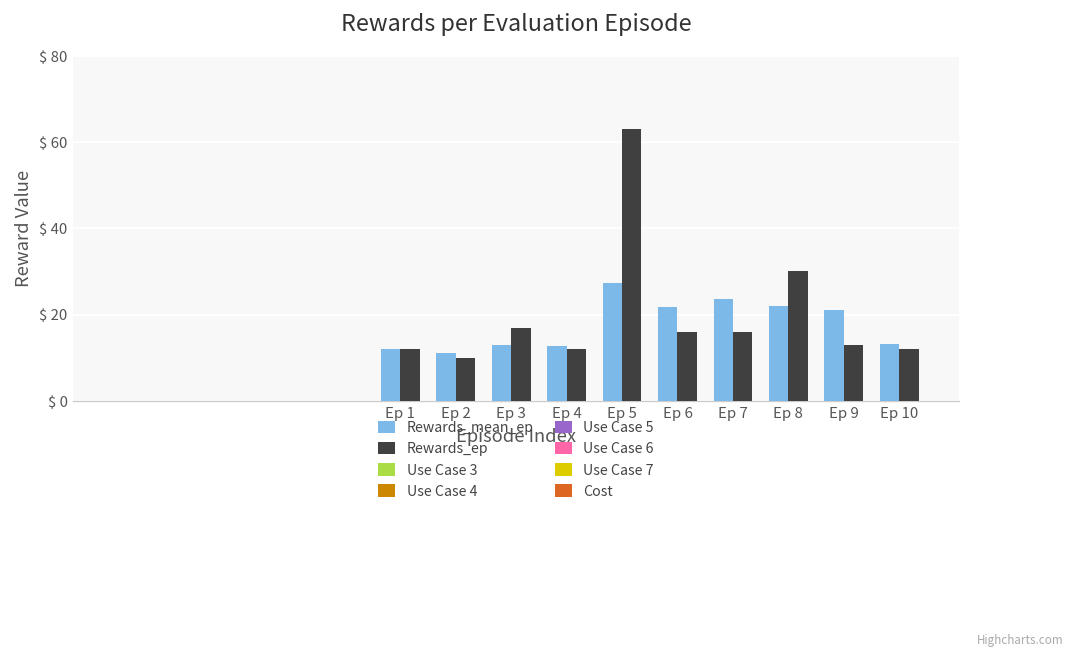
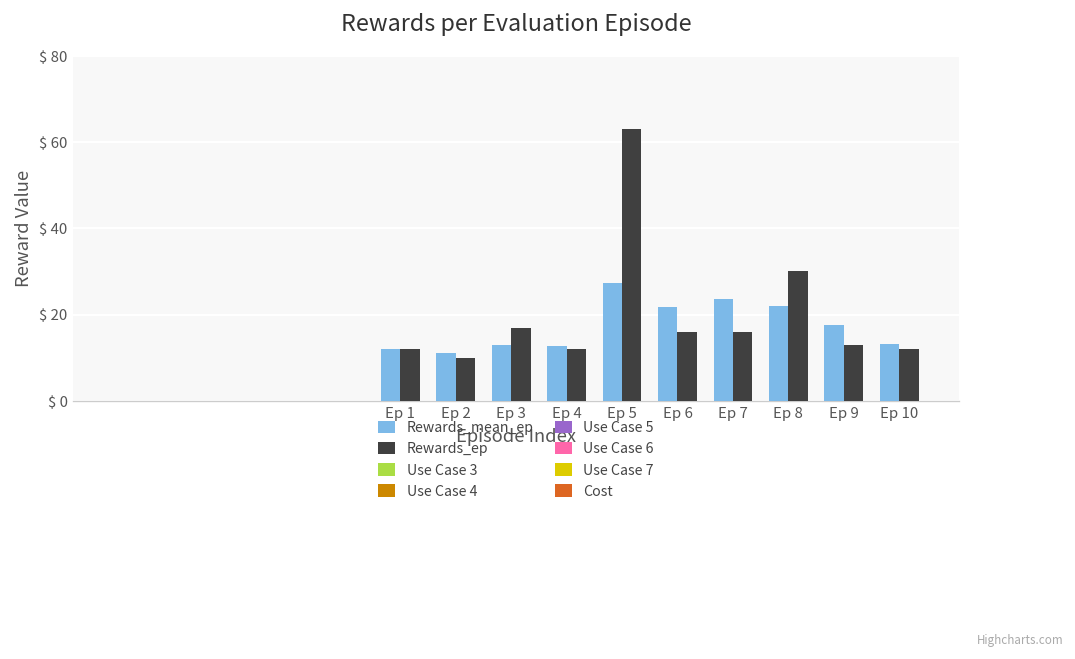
  {
    "Rewards_mean_ep": {
      "Ep 1": "$ 12",
      "Ep 2": "$ 11",
      "Ep 3": "$ 13",
      "Ep 4": "$ 13",
      "Ep 5": "$ 27",
      "Ep 6": "$ 22",
      "Ep 7": "$ 24",
      "Ep 8": "$ 22",
-     "Ep 9": "$ 21",
+     "Ep 9": "$ 18",
      "Ep 10": "$ 13"
    },
    "Rewards_ep": {
      "Ep 1": "$ 12",
      "Ep 2": "$ 10",
      "Ep 3": "$ 17",
      "Ep 4": "$ 12",
      "Ep 5": "$ 63",
      "Ep 6": "$ 16",
      "Ep 7": "$ 16",
      "Ep 8": "$ 30",
      "Ep 9": "$ 13",
      "Ep 10": "$ 12"
    }
  }
